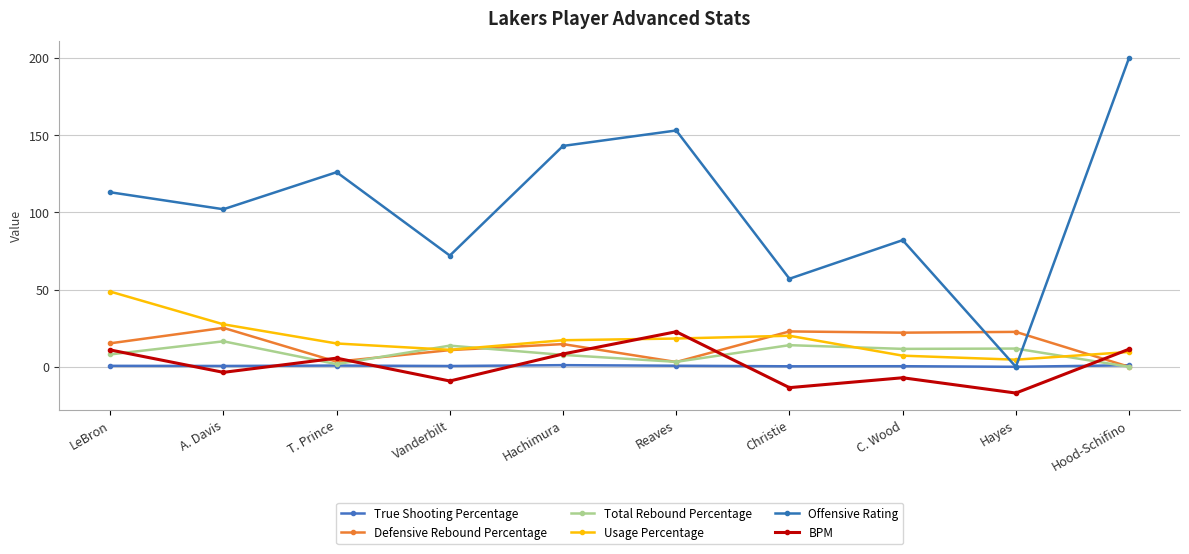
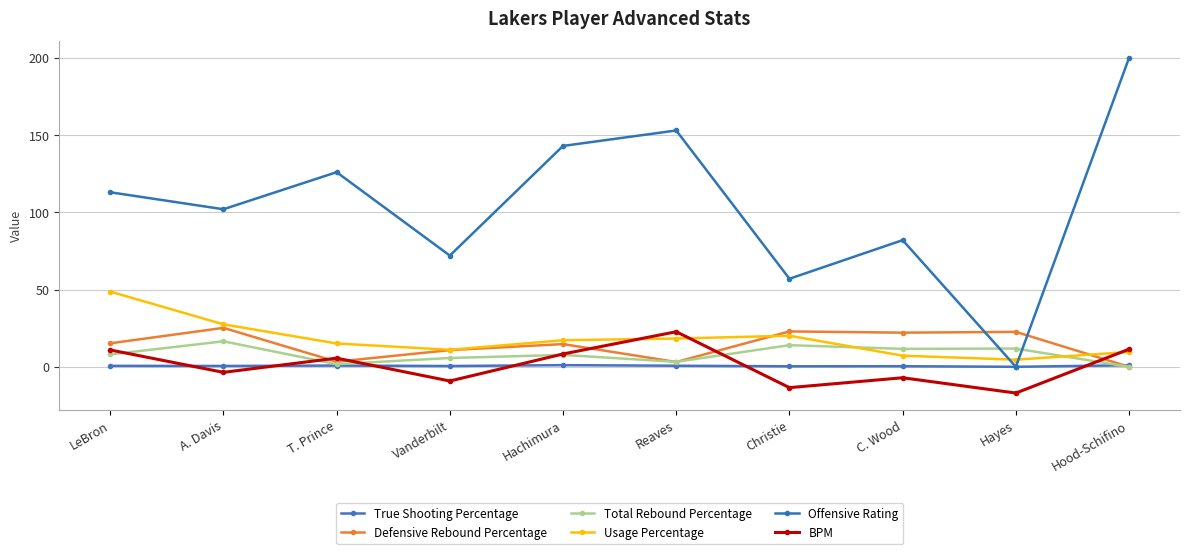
  {
    "Defensive Rebound Percentage": {
      "LeBron": 15,
      "A. Davis": 25,
      "Hachimura": 15,
      "Christie": 23,
      "C. Wood": 22,
      "Hayes": 23
    },
    "Total Rebound Percentage": {
      "LeBron": 8,
      "A. Davis": 17,
-     "Vanderbilt": 14,
+     "Vanderbilt": 6,
      "Christie": 14,
      "C. Wood": 12,
      "Hayes": 12
    },
    "Usage Percentage": {
      "LeBron": 49,
      "A. Davis": 28,
      "T. Prince": 15,
      "Hachimura": 17,
      "Reaves": 18,
      "Christie": 20,
      "C. Wood": 7,
      "Hayes": 5,
      "Hood-Schifino": 10
    },
    "BPM": {
      "LeBron": 11,
      "A. Davis": -4,
      "T. Prince": 6,
      "Vanderbilt": -9,
      "Reaves": 23,
      "Christie": -14,
      "C. Wood": -7,
      "Hayes": -17,
      "Hood-Schifino": 11
    }
  }
